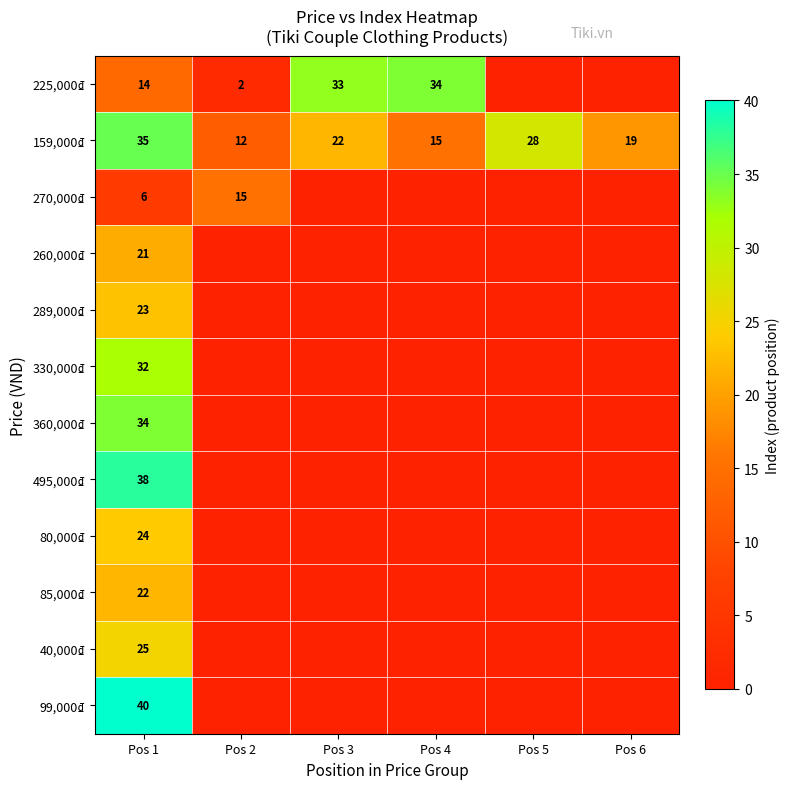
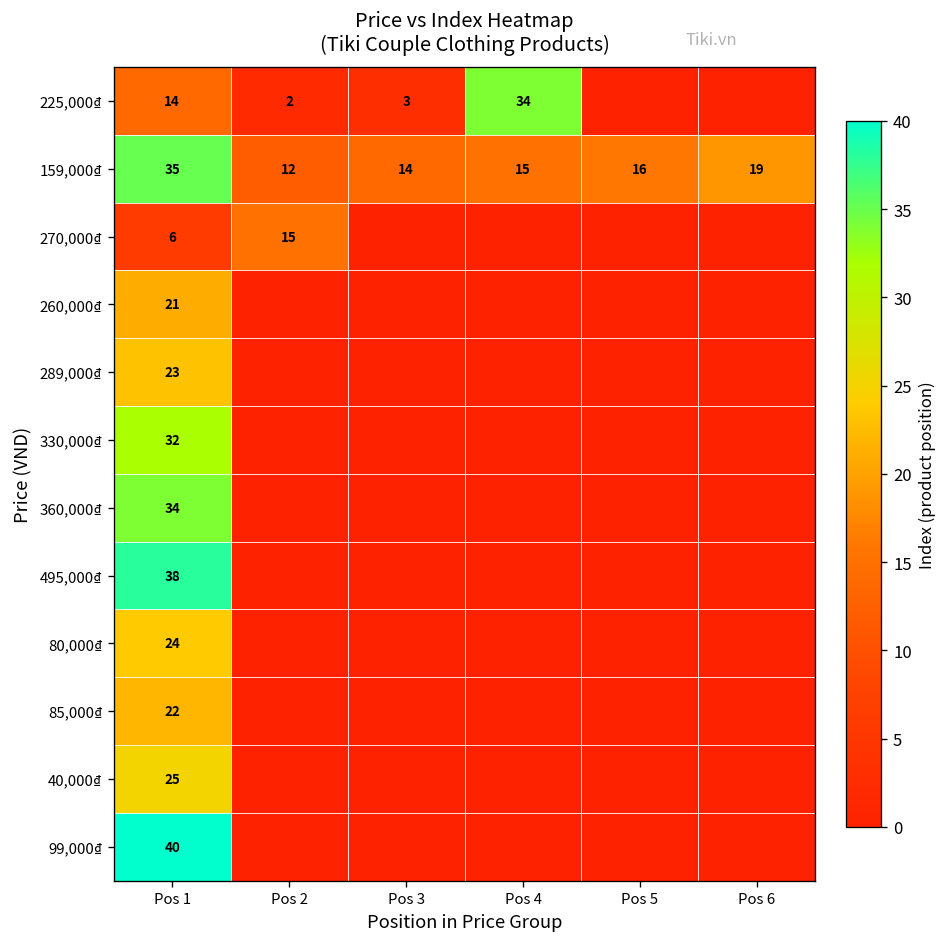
  {
    "225,000₫": {
      "Pos 1": 14,
      "Pos 2": 2,
-     "Pos 3": 33,
+     "Pos 3": 3,
      "Pos 4": 34
    },
    "159,000₫": {
      "Pos 1": 35,
      "Pos 2": 12,
-     "Pos 3": 22,
+     "Pos 3": 14,
      "Pos 4": 15,
-     "Pos 5": 28,
+     "Pos 5": 16,
      "Pos 6": 19
    },
    "270,000₫": {
      "Pos 1": 6,
      "Pos 2": 15
    },
    "260,000₫": {
      "Pos 1": 21
    },
    "289,000₫": {
      "Pos 1": 23
    },
    "330,000₫": {
      "Pos 1": 32
    },
    "360,000₫": {
      "Pos 1": 34
    },
    "495,000₫": {
      "Pos 1": 38
    },
    "80,000₫": {
      "Pos 1": 24
    },
    "85,000₫": {
      "Pos 1": 22
    },
    "40,000₫": {
      "Pos 1": 25
    },
    "99,000₫": {
      "Pos 1": 40
    }
  }
